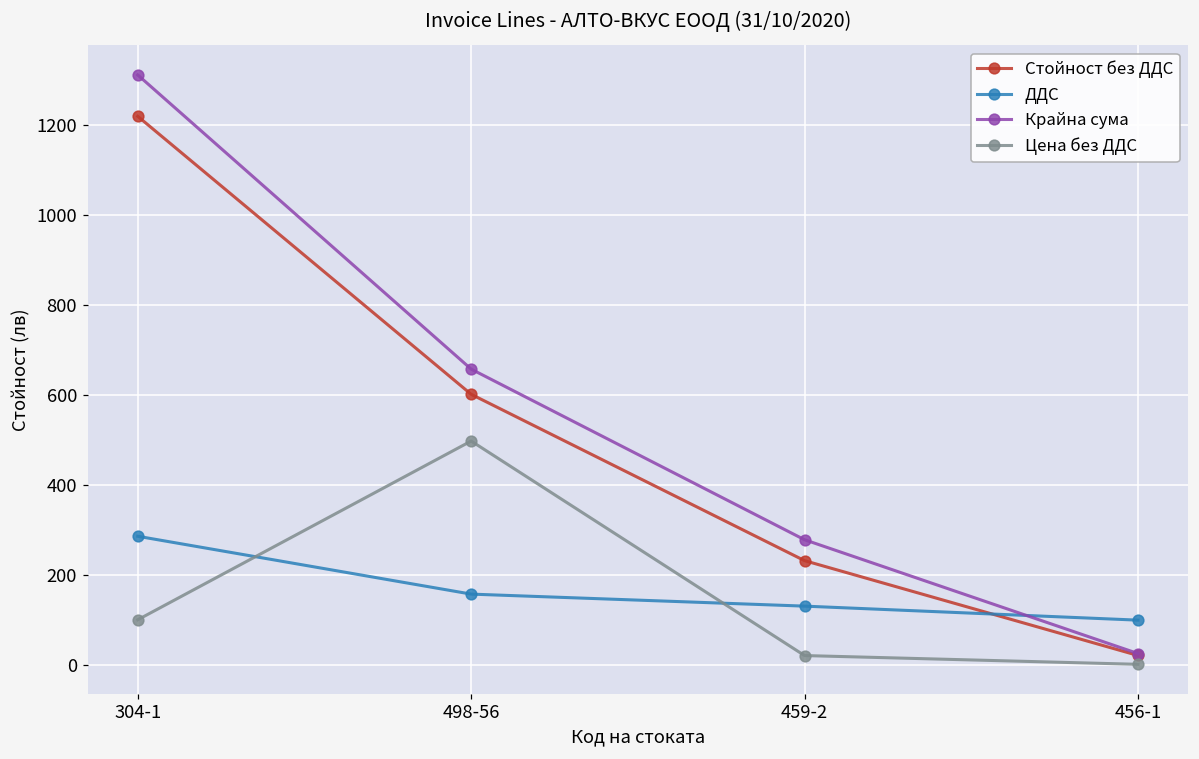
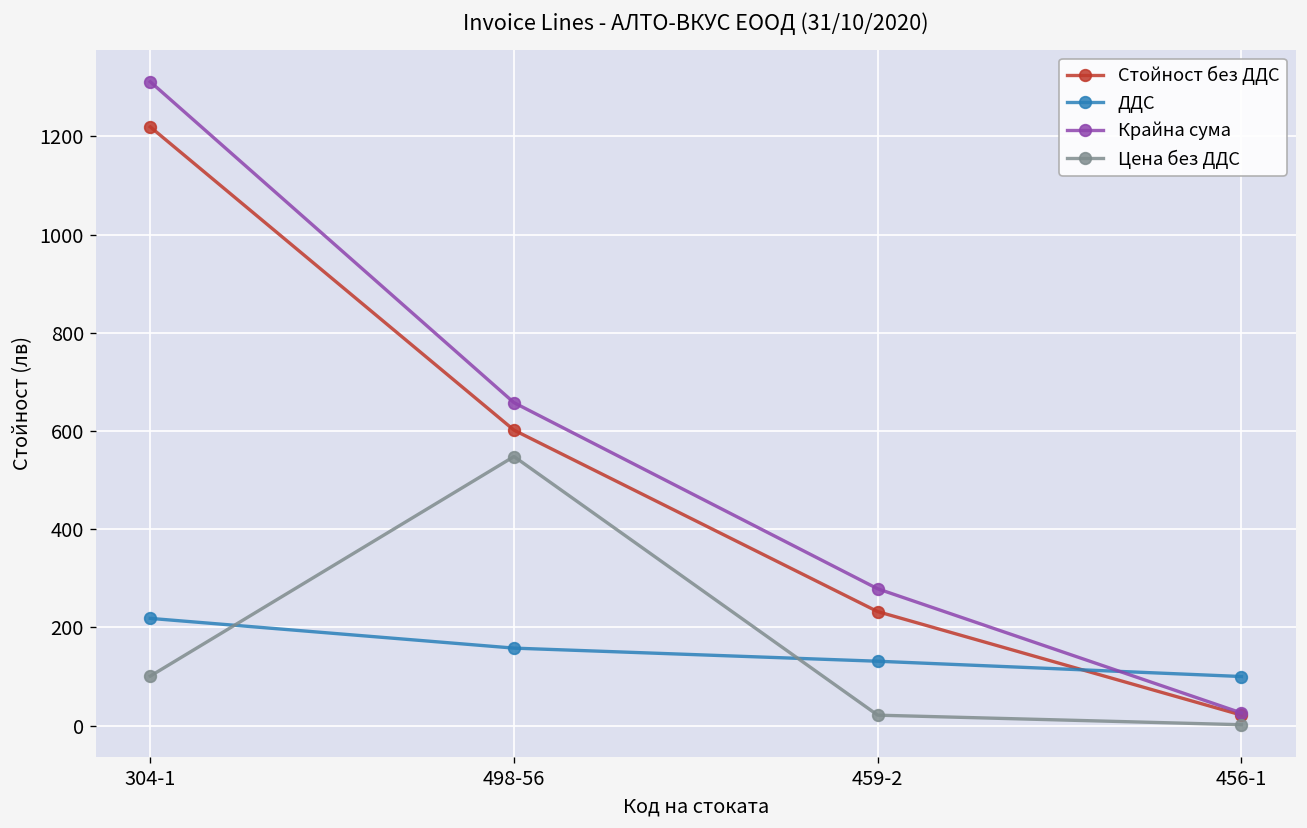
  {
    "Стойност без ДДС": {
      "304-1": 1220,
      "498-56": 600,
      "459-2": 230
    },
    "ДДС": {
-     "304-1": 290,
+     "304-1": 220,
      "498-56": 160,
      "459-2": 130,
      "456-1": 100
    },
    "Крайна сума": {
      "304-1": 1310,
      "498-56": 660,
      "459-2": 280
    },
    "Цена без ДДС": {
      "304-1": 100,
-     "498-56": 500,
+     "498-56": 550,
      "459-2": 20,
      "456-1": 0
    }
  }
